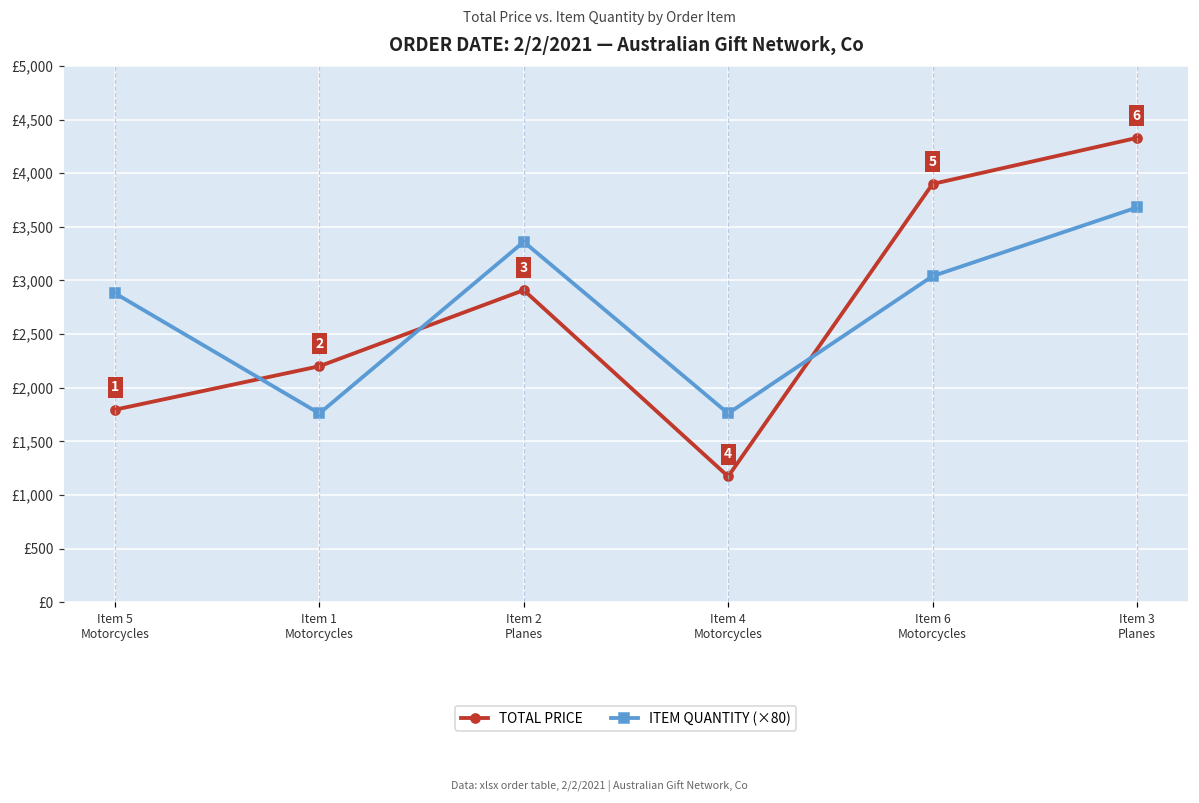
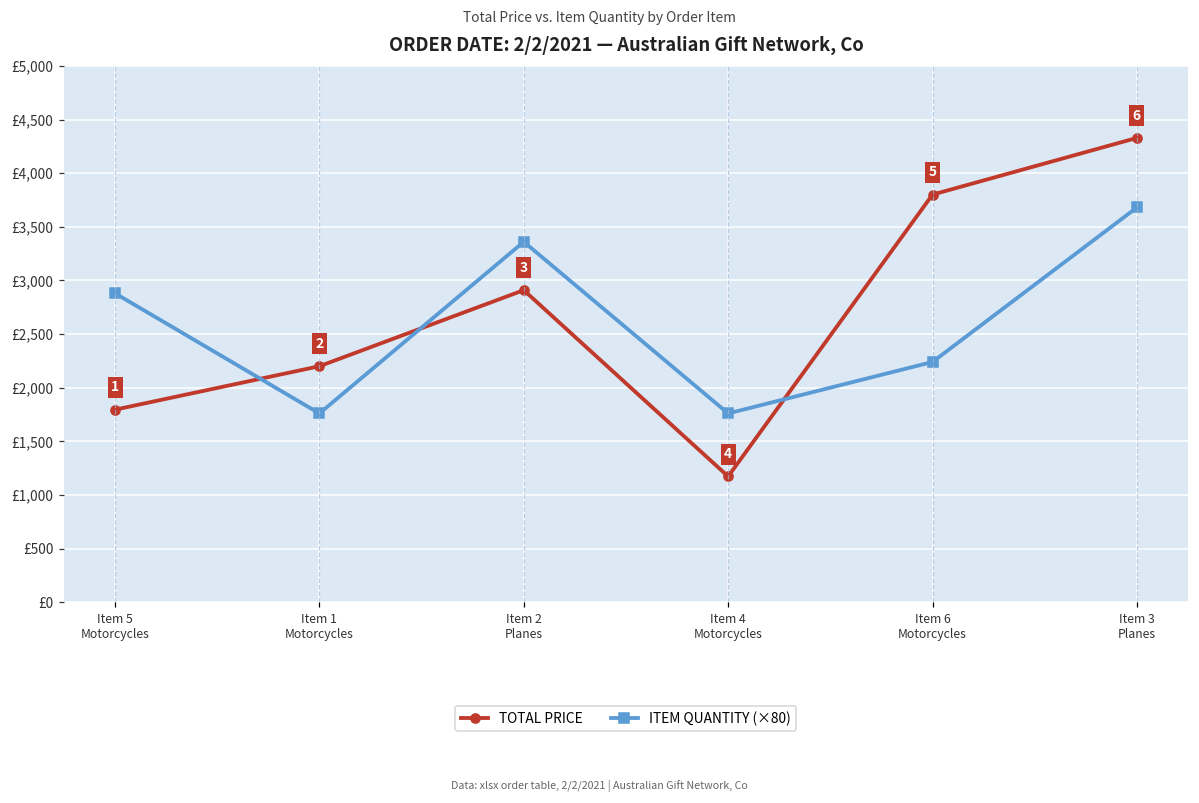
  {
    "TOTAL PRICE": {
-     "Item 6 Motorcycles": "£3,900"
+     "Item 6 Motorcycles": "£3,800"
    },
    "ITEM QUANTITY (×80)": {
      "Item 5 Motorcycles": "£2,900",
      "Item 1 Motorcycles": "£1,800",
      "Item 2 Planes": "£3,400",
      "Item 4 Motorcycles": "£1,800",
-     "Item 6 Motorcycles": "£3,000",
+     "Item 6 Motorcycles": "£2,200",
      "Item 3 Planes": "£3,700"
    }
  }
